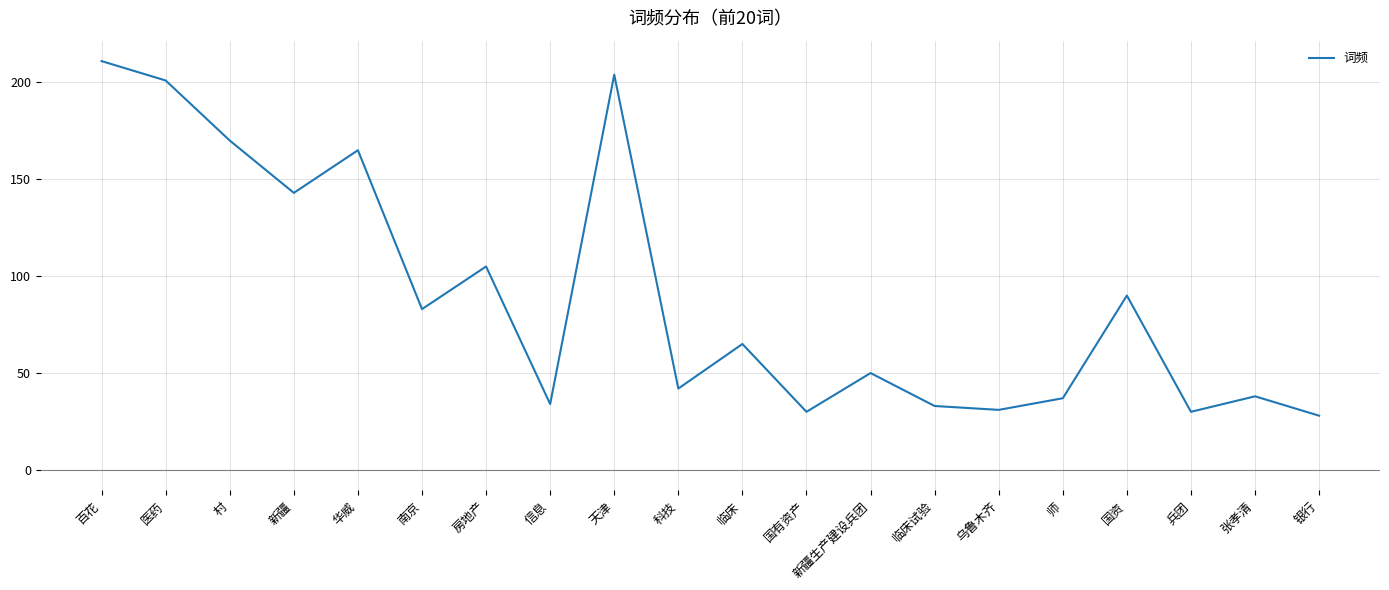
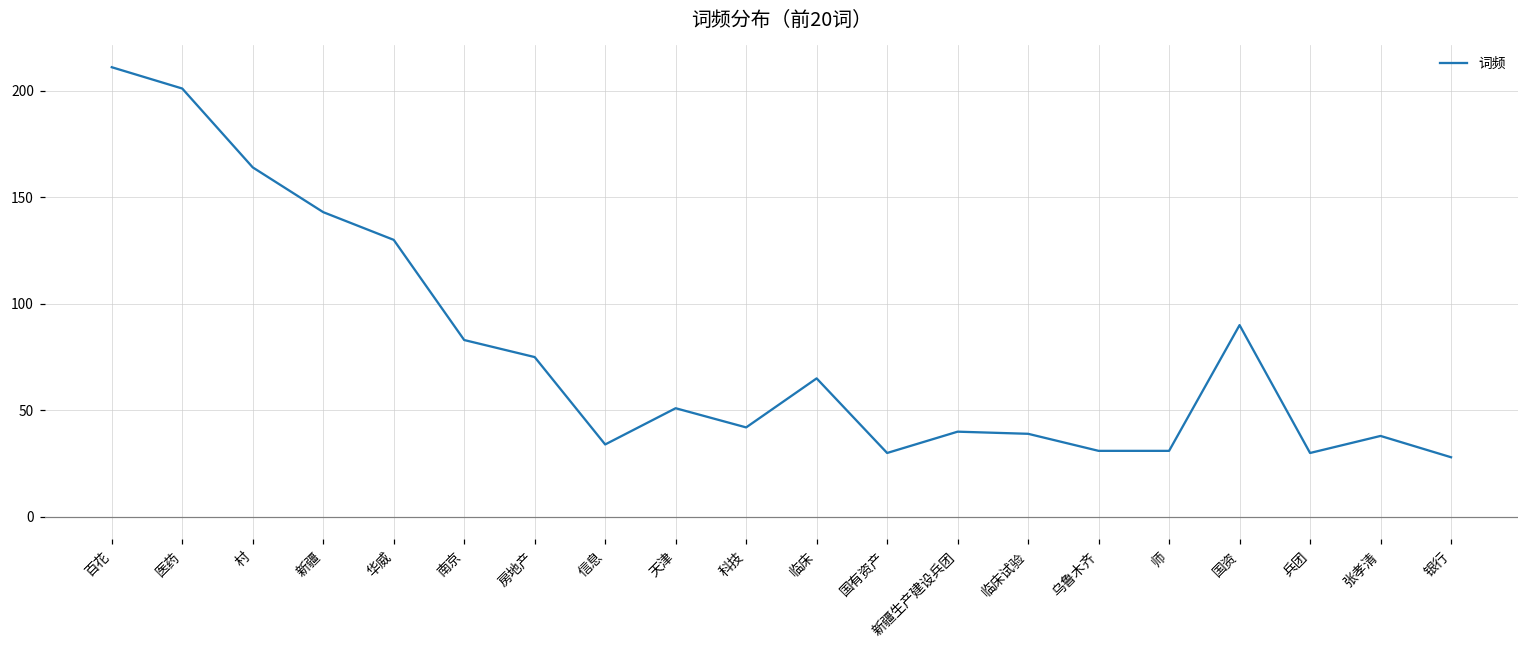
  {
    "百花": 211,
    "医药": 201,
-   "村": 170,
+   "村": 164,
    "新疆": 143,
-   "华威": 165,
+   "华威": 130,
    "南京": 83,
-   "房地产": 105,
+   "房地产": 75,
    "信息": 34,
-   "天津": 204,
+   "天津": 51,
    "科技": 42,
    "临床": 65,
    "国有资产": 30,
-   "新疆生产建设兵团": 50,
-   "临床试验": 33,
+   "新疆生产建设兵团": 40,
+   "临床试验": 39,
    "乌鲁木齐": 31,
-   "师": 37,
+   "师": 31,
    "国资": 90,
    "兵团": 30,
    "张孝清": 38,
    "银行": 28
  }
